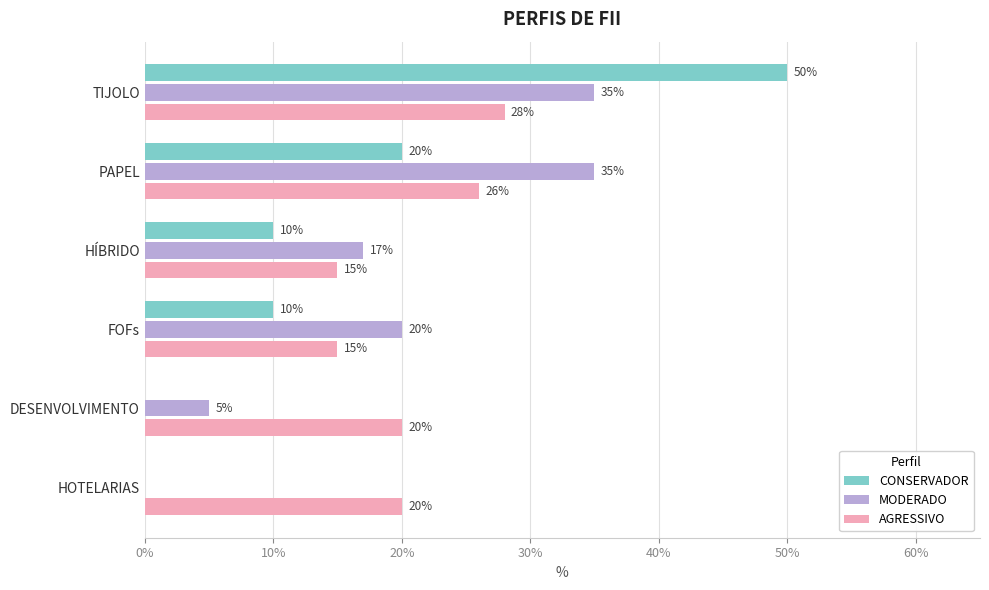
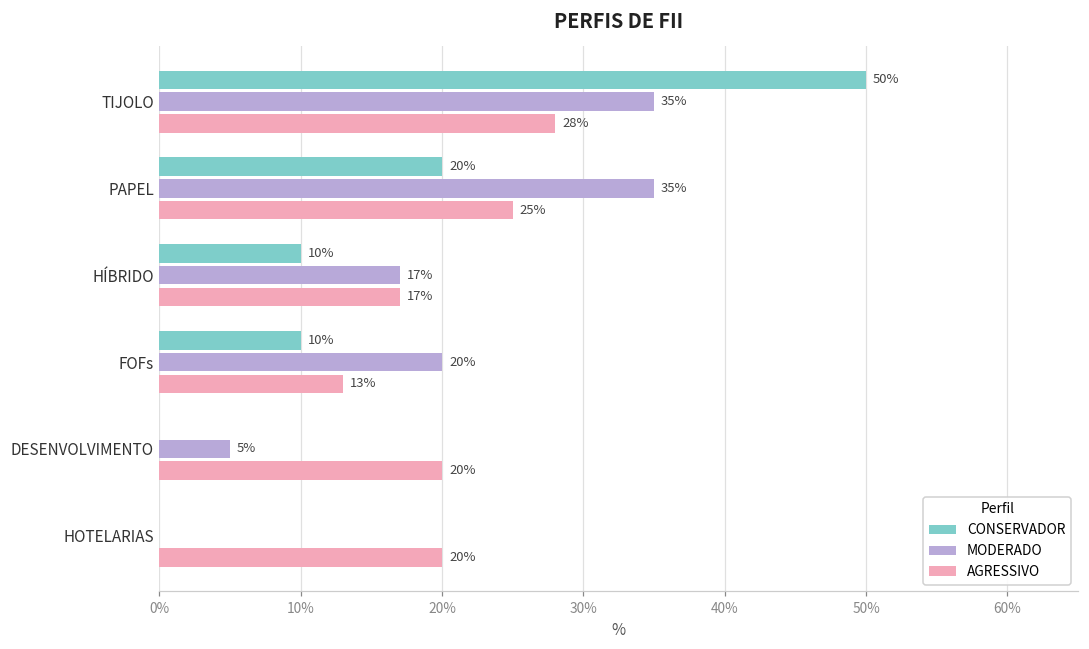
  {
    "CONSERVADOR": {
      "TIJOLO": "50%",
      "PAPEL": "20%",
      "HÍBRIDO": "10%",
      "FOFs": "10%"
    },
    "MODERADO": {
      "TIJOLO": "35%",
      "PAPEL": "35%",
      "HÍBRIDO": "17%",
      "FOFs": "20%",
      "DESENVOLVIMENTO": "5%"
    },
    "AGRESSIVO": {
      "TIJOLO": "28%",
-     "PAPEL": "26%",
-     "HÍBRIDO": "15%",
-     "FOFs": "15%",
+     "PAPEL": "25%",
+     "HÍBRIDO": "17%",
+     "FOFs": "13%",
      "DESENVOLVIMENTO": "20%",
      "HOTELARIAS": "20%"
    }
  }
